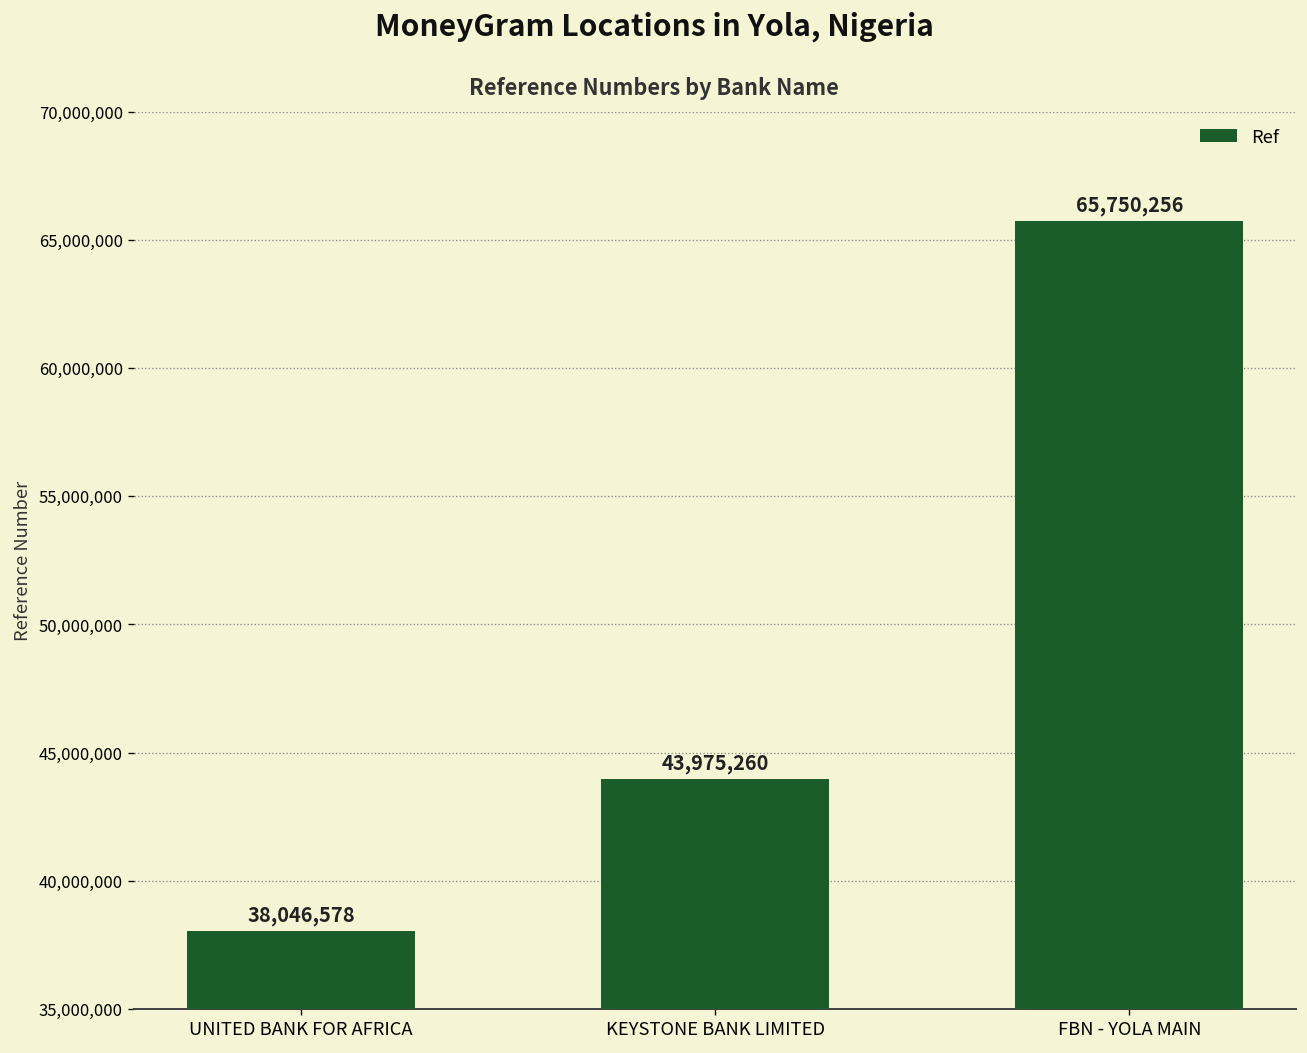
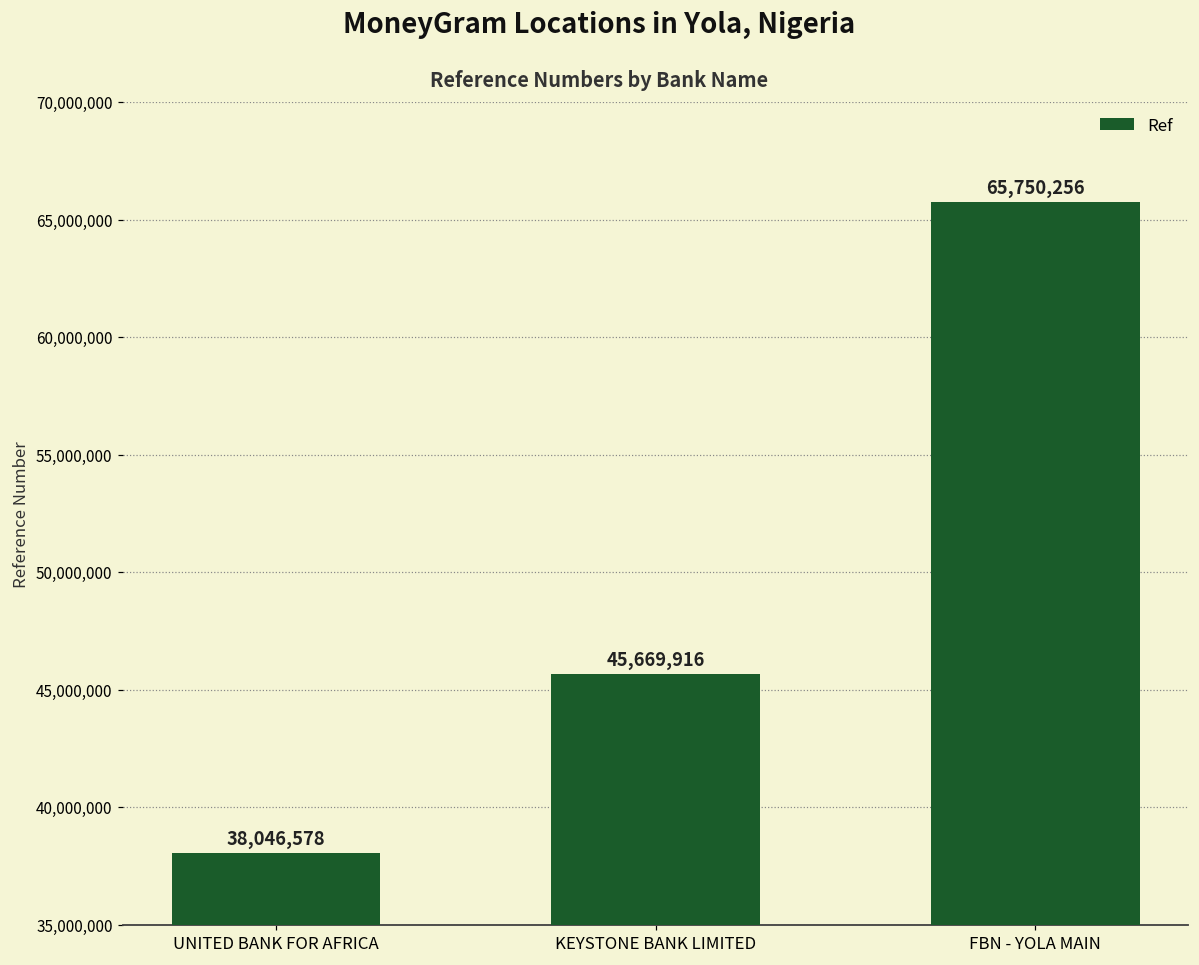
  {
    "UNITED BANK FOR AFRICA": "38,046,578",
-   "KEYSTONE BANK LIMITED": "43,975,260",
+   "KEYSTONE BANK LIMITED": "45,669,916",
    "FBN - YOLA MAIN": "65,750,256"
  }
